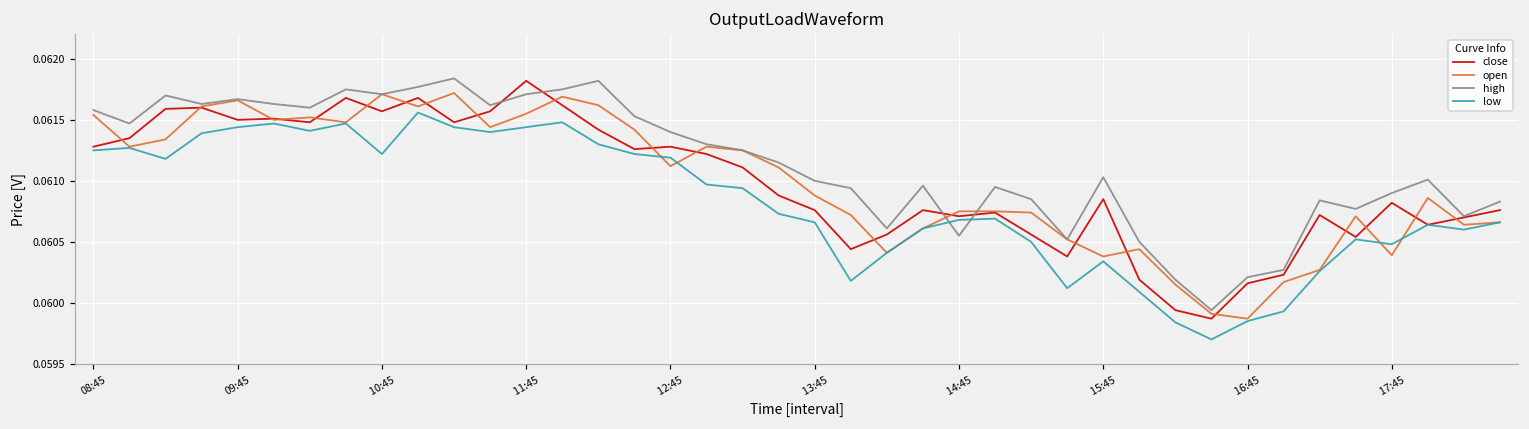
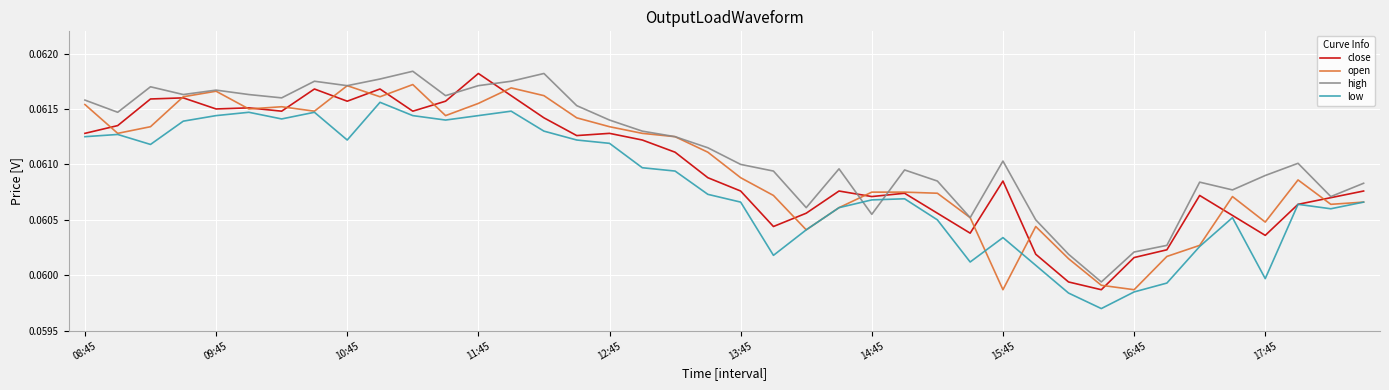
  {
    "close": {
      "08:45": 0.06128,
      "09:45": 0.06150,
      "10:45": 0.06157,
      "11:45": 0.06182,
      "12:45": 0.06128,
      "13:45": 0.06076,
      "14:45": 0.06071,
      "15:45": 0.06085,
      "16:45": 0.06016,
-     "17:45": 0.06082
+     "17:45": 0.06036
    },
    "open": {
      "08:45": 0.06154,
      "11:45": 0.06155,
-     "12:45": 0.06112,
+     "12:45": 0.06134,
      "13:45": 0.06088,
      "14:45": 0.06075,
-     "15:45": 0.06038,
-     "17:45": 0.06039
+     "15:45": 0.05987,
+     "17:45": 0.06048
    },
    "high": {
      "08:45": 0.06158,
      "11:45": 0.06171,
      "12:45": 0.06140,
      "13:45": 0.06100,
      "14:45": 0.06055,
      "15:45": 0.06103,
      "16:45": 0.06021,
      "17:45": 0.06090
    },
    "low": {
      "08:45": 0.06125,
      "09:45": 0.06144,
      "10:45": 0.06122,
      "11:45": 0.06144,
      "12:45": 0.06119,
      "13:45": 0.06066,
      "14:45": 0.06068,
      "15:45": 0.06034,
-     "17:45": 0.06048
+     "17:45": 0.05997
    }
  }
